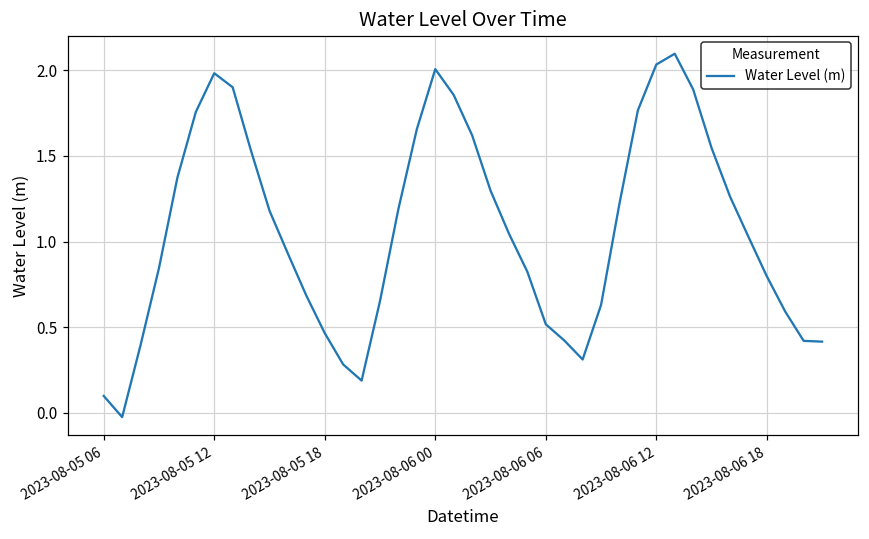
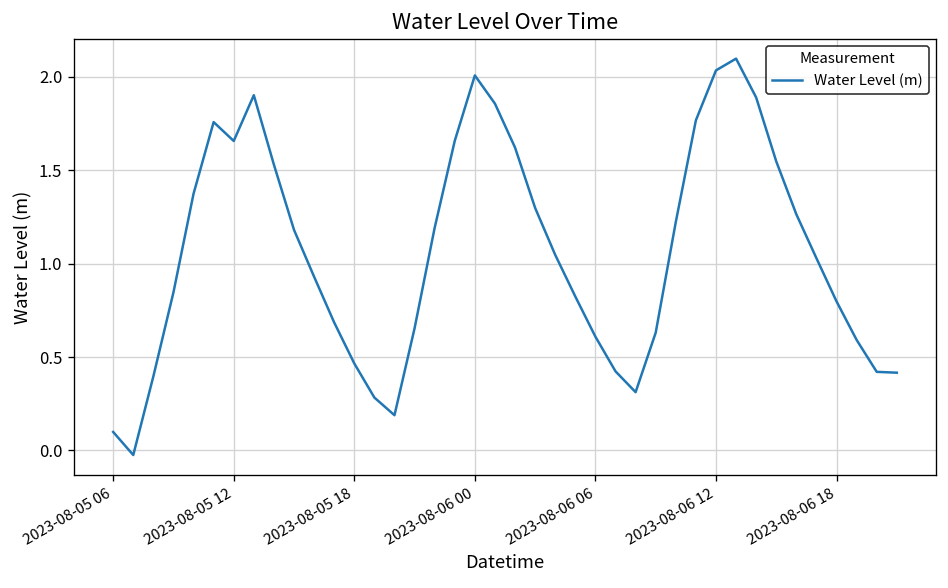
  {
    "2023-08-05 06": 0.10,
-   "2023-08-05 12": 1.98,
+   "2023-08-05 12": 1.66,
    "2023-08-05 18": 0.47,
    "2023-08-06 00": 2.01,
-   "2023-08-06 06": 0.52,
+   "2023-08-06 06": 0.61,
    "2023-08-06 12": 2.03,
    "2023-08-06 18": 0.80
  }
